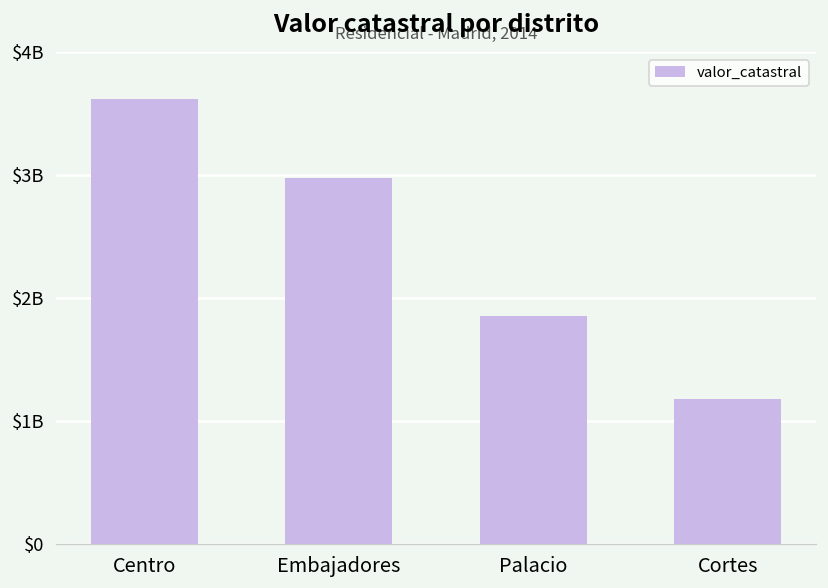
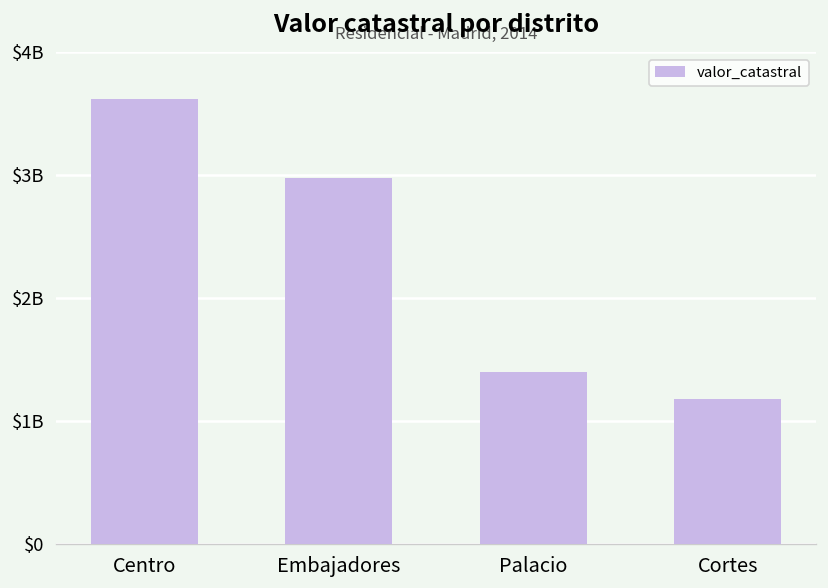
  {
    "Centro": "$3620000000",
    "Embajadores": "$2980000000",
-   "Palacio": "$1860000000",
+   "Palacio": "$1400000000",
    "Cortes": "$1180000000"
  }
